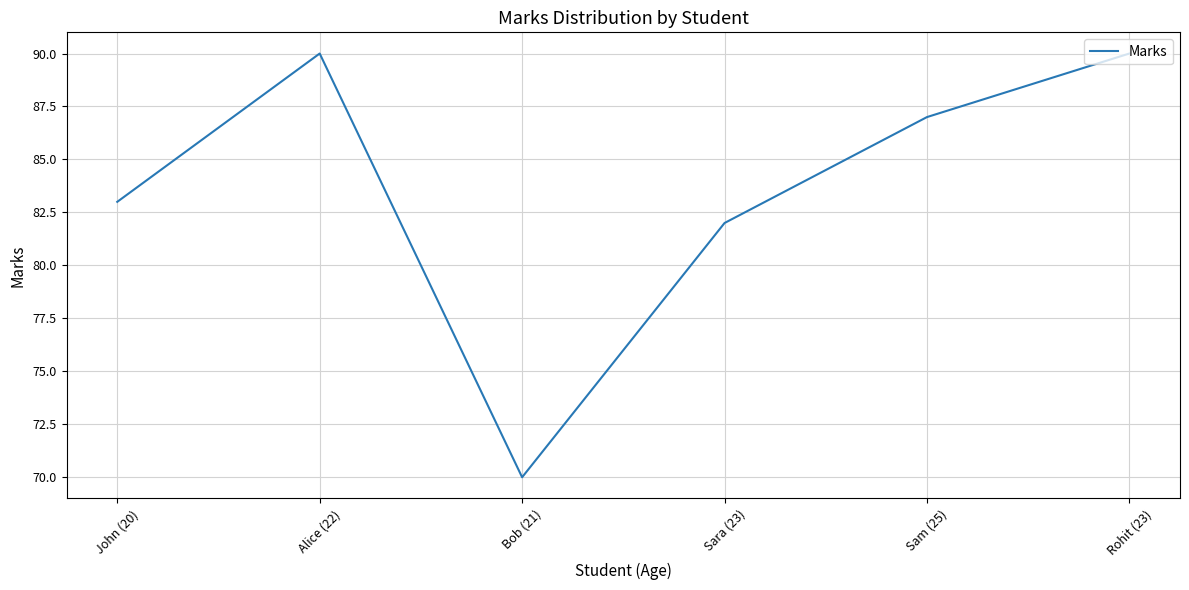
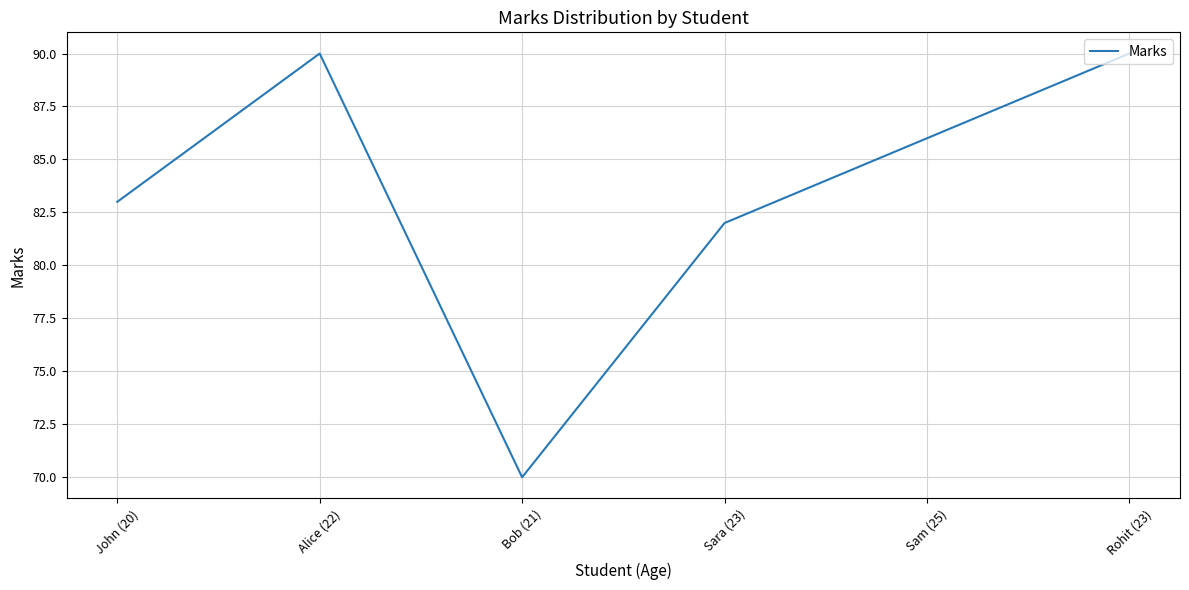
  {
    "John (20)": 83,
    "Alice (22)": 90,
    "Bob (21)": 70,
    "Sara (23)": 82,
-   "Sam (25)": 87
+   "Sam (25)": 86
  }
